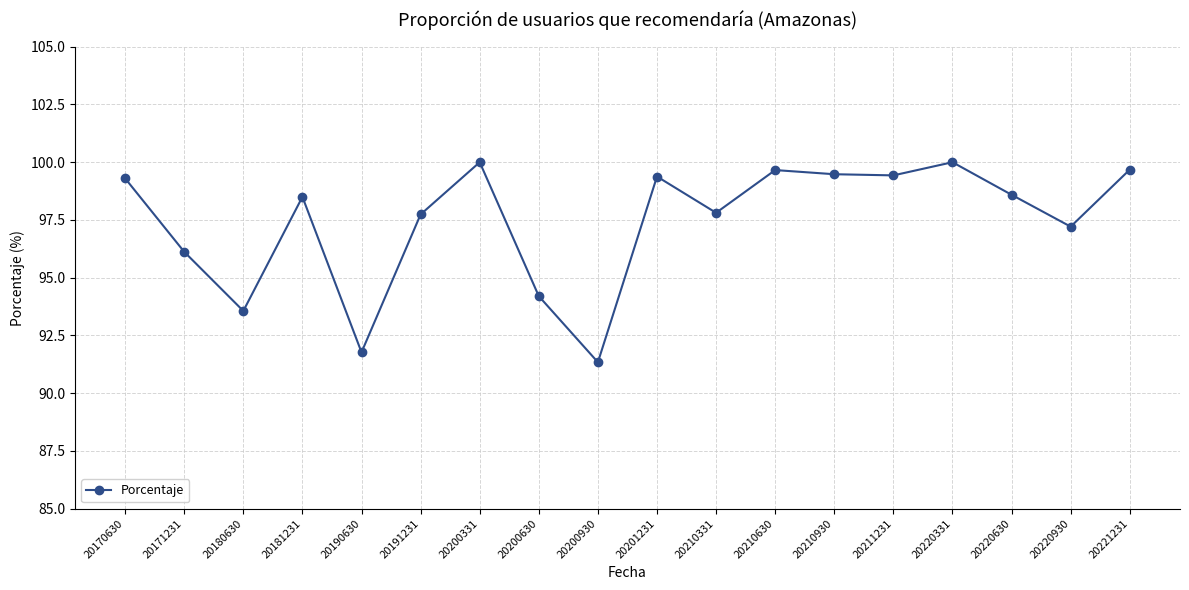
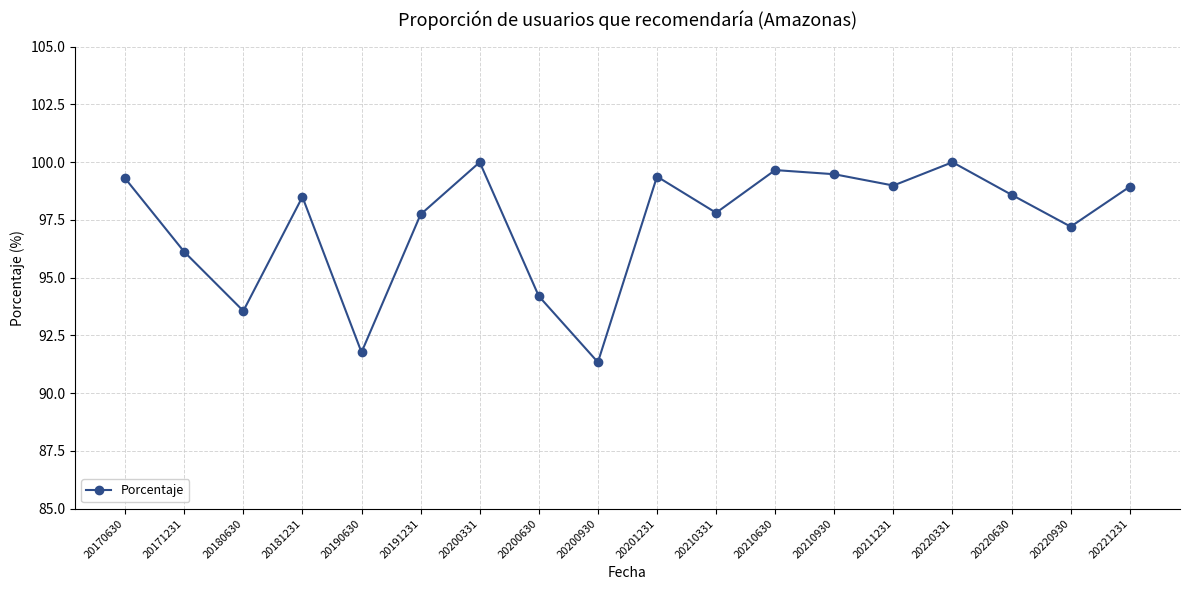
  {
    "20170630": 99.3,
    "20171231": 96.1,
    "20180630": 93.6,
    "20181231": 98.5,
    "20190630": 91.8,
    "20191231": 97.7,
    "20200331": 100.0,
    "20200630": 94.2,
    "20200930": 91.3,
    "20201231": 99.4,
    "20210331": 97.8,
    "20210630": 99.7,
    "20210930": 99.5,
-   "20211231": 99.4,
+   "20211231": 99.0,
    "20220331": 100.0,
    "20220630": 98.6,
    "20220930": 97.2,
-   "20221231": 99.7
+   "20221231": 98.9
  }
